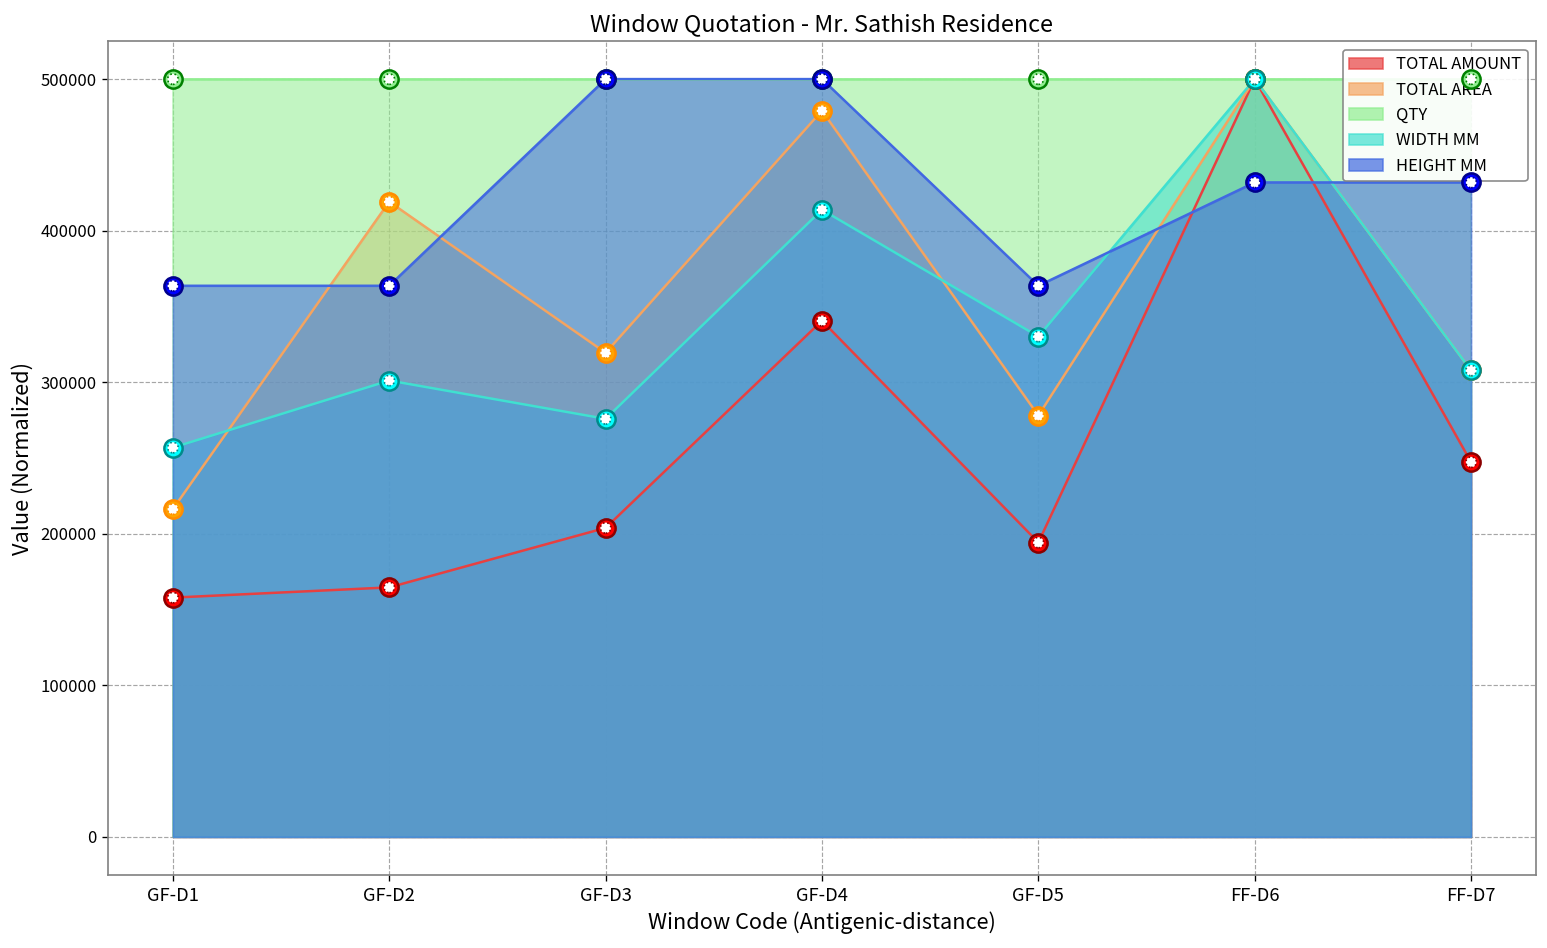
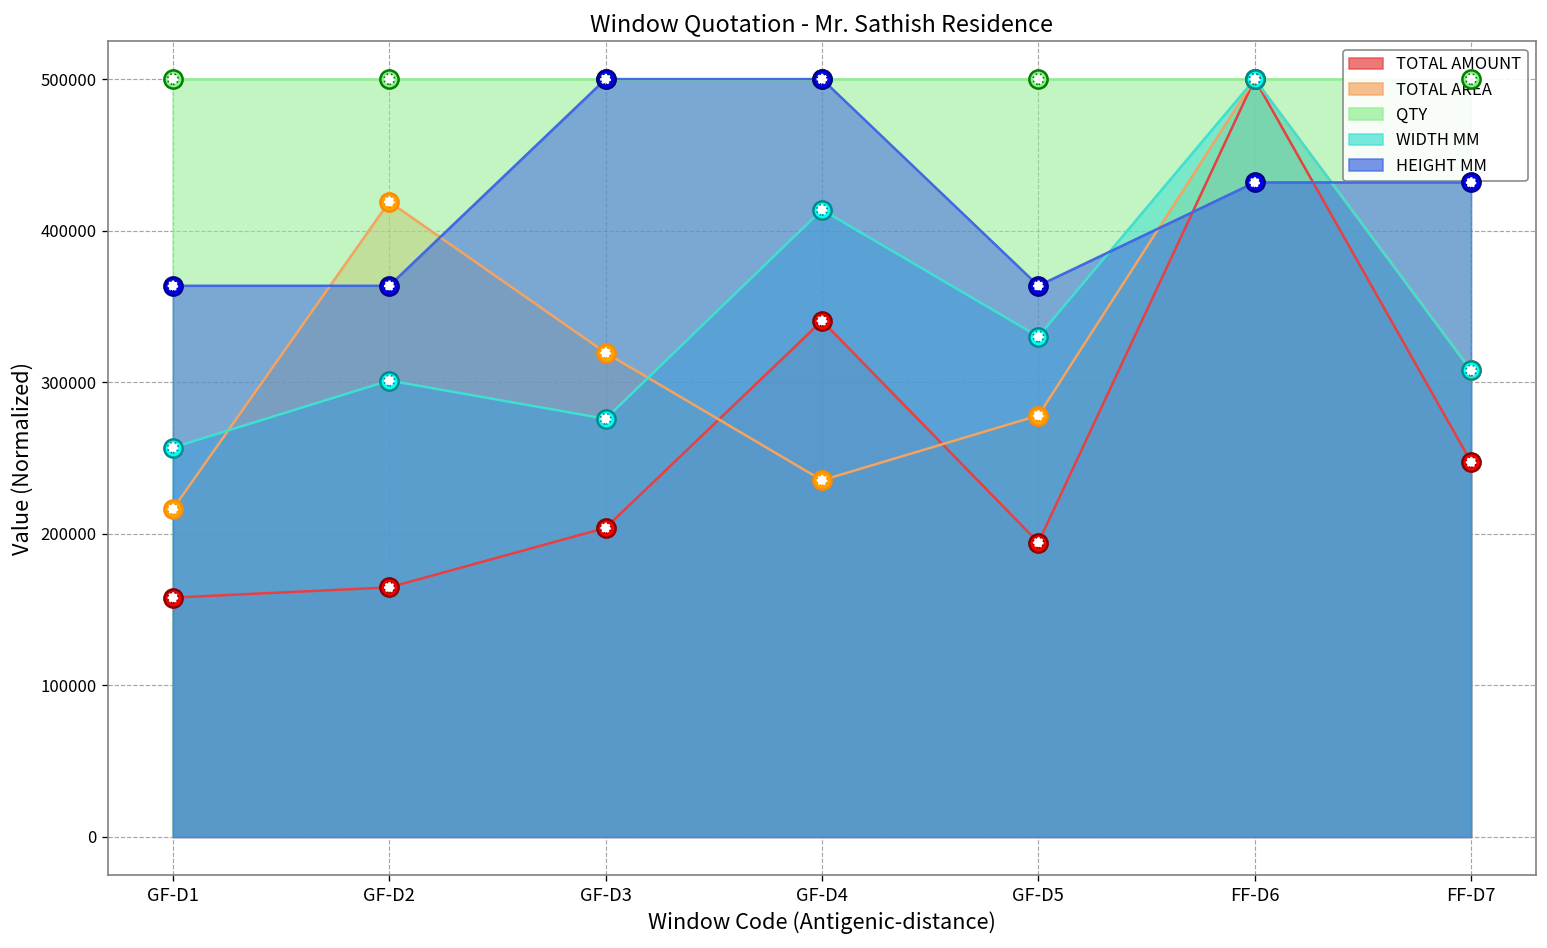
  {
    "TOTAL AMOUNT": {
      "GF-D1": 158000,
      "GF-D2": 165000,
      "GF-D3": 204000,
      "GF-D4": 341000,
      "GF-D5": 194000,
      "FF-D7": 247000
    },
    "TOTAL AREA": {
      "GF-D1": 216000,
      "GF-D2": 419000,
      "GF-D3": 319000,
-     "GF-D4": 479000,
+     "GF-D4": 235000,
      "GF-D5": 278000
    },
    "QTY": {
      "GF-D1": 500000,
      "GF-D2": 500000,
      "GF-D5": 500000
    },
    "WIDTH MM": {
      "GF-D1": 257000,
      "GF-D2": 301000,
      "GF-D3": 276000,
      "GF-D4": 414000,
      "GF-D5": 330000
    },
    "HEIGHT MM": {
      "GF-D1": 364000,
      "GF-D2": 364000,
      "GF-D5": 364000,
      "FF-D6": 432000,
      "FF-D7": 432000
    }
  }
